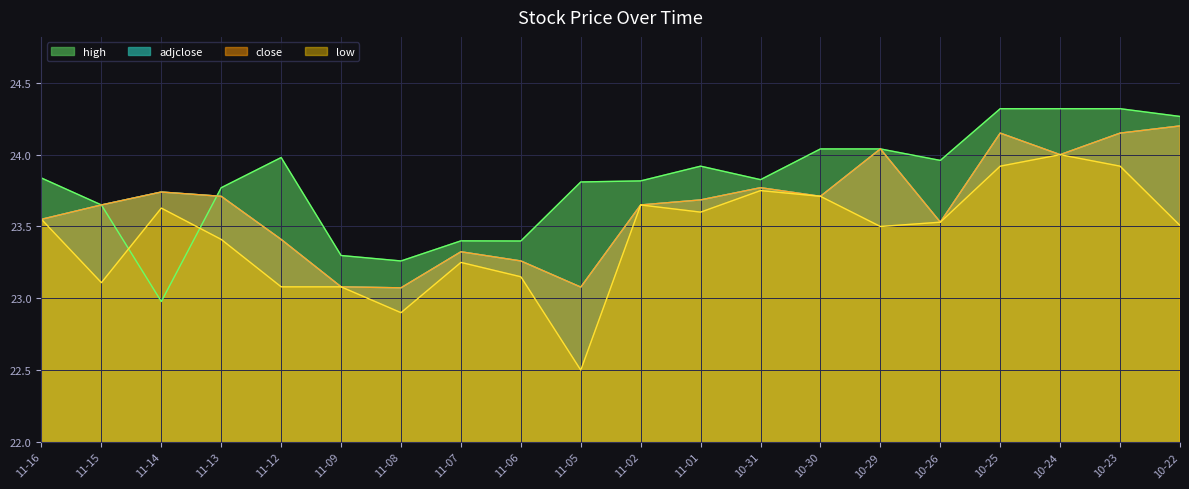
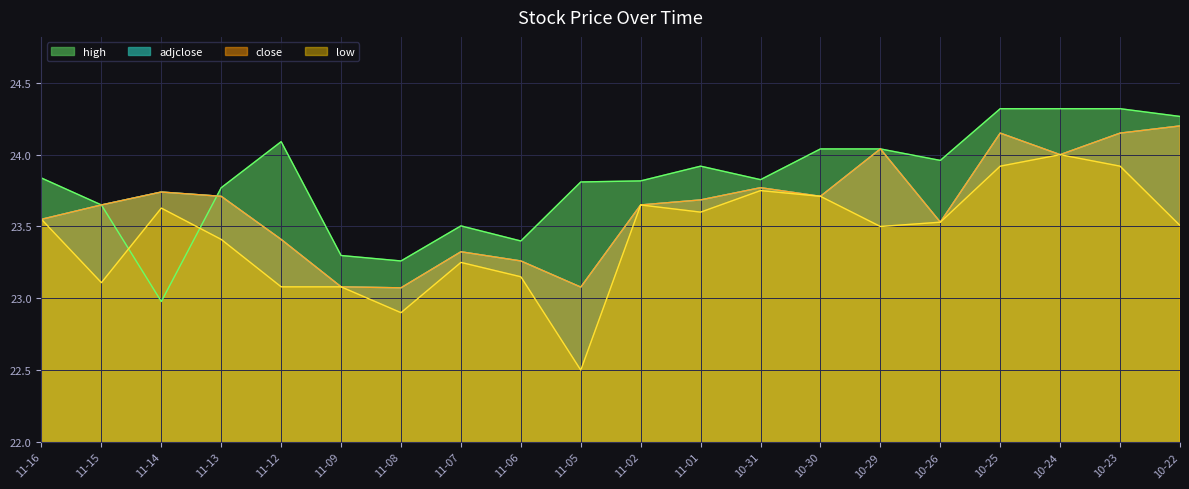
  {
    "high": {
      "11-16": 23.84,
      "11-14": 22.98,
      "11-13": 23.77,
-     "11-12": 23.98,
+     "11-12": 24.09,
      "11-09": 23.30,
      "11-08": 23.26,
-     "11-07": 23.40,
+     "11-07": 23.50,
      "11-06": 23.40,
      "11-05": 23.81,
      "11-02": 23.82,
      "11-01": 23.92,
      "10-31": 23.83,
      "10-30": 24.04,
      "10-26": 23.96,
      "10-25": 24.32,
      "10-24": 24.32,
      "10-23": 24.32,
      "10-22": 24.27
    }
  }
